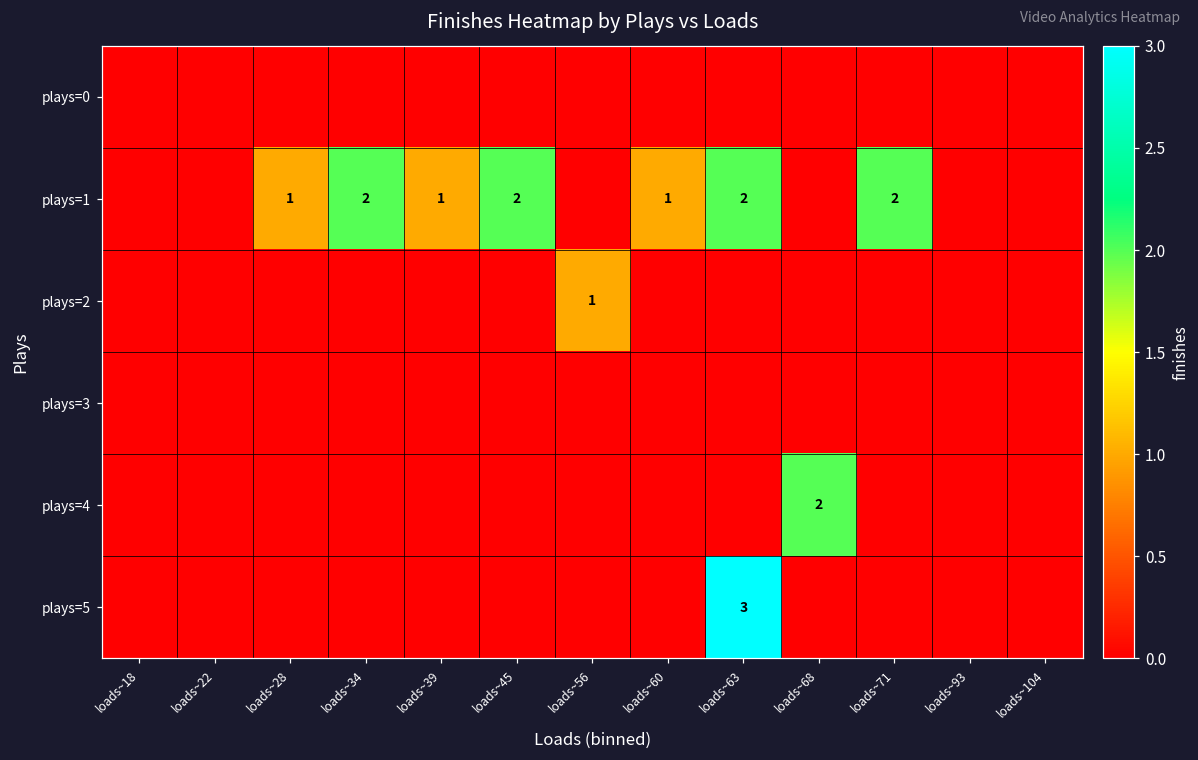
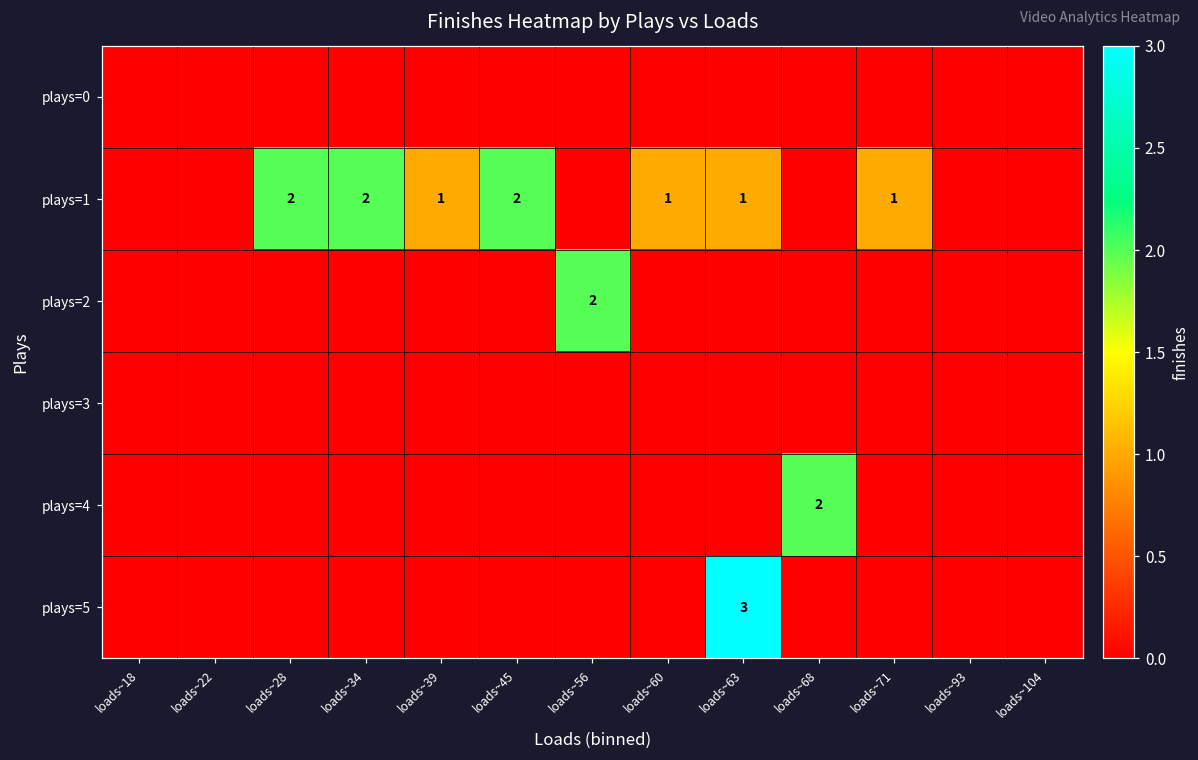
  {
    "plays=1": {
-     "loads~28": 1,
+     "loads~28": 2,
      "loads~34": 2,
      "loads~39": 1,
      "loads~45": 2,
      "loads~60": 1,
-     "loads~63": 2,
-     "loads~71": 2
+     "loads~63": 1,
+     "loads~71": 1
    },
    "plays=2": {
-     "loads~56": 1
+     "loads~56": 2
    },
    "plays=4": {
      "loads~68": 2
    },
    "plays=5": {
      "loads~63": 3
    }
  }
